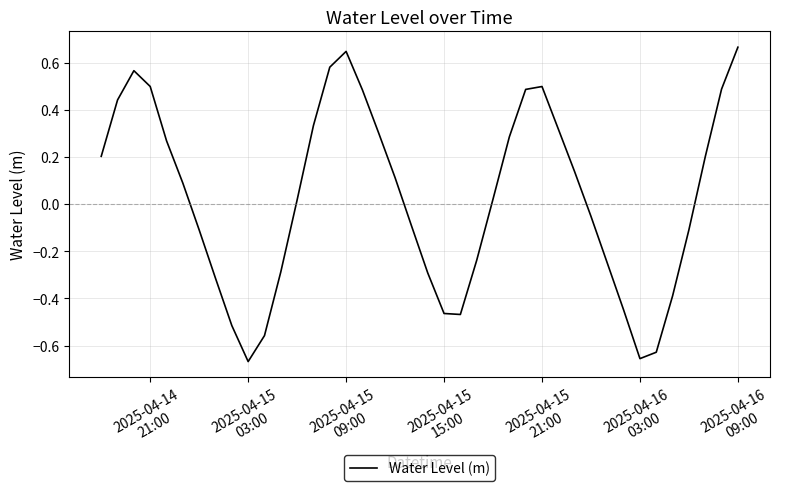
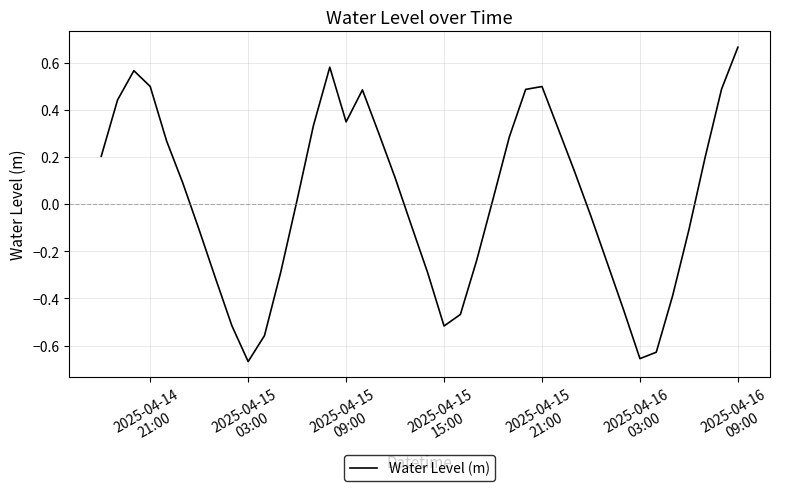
  {
    "2025-04-14 21:00": 0.50,
    "2025-04-15 03:00": -0.67,
-   "2025-04-15 09:00": 0.65,
-   "2025-04-15 15:00": -0.46,
+   "2025-04-15 09:00": 0.35,
+   "2025-04-15 15:00": -0.52,
    "2025-04-15 21:00": 0.50,
    "2025-04-16 03:00": -0.66,
    "2025-04-16 09:00": 0.67
  }
